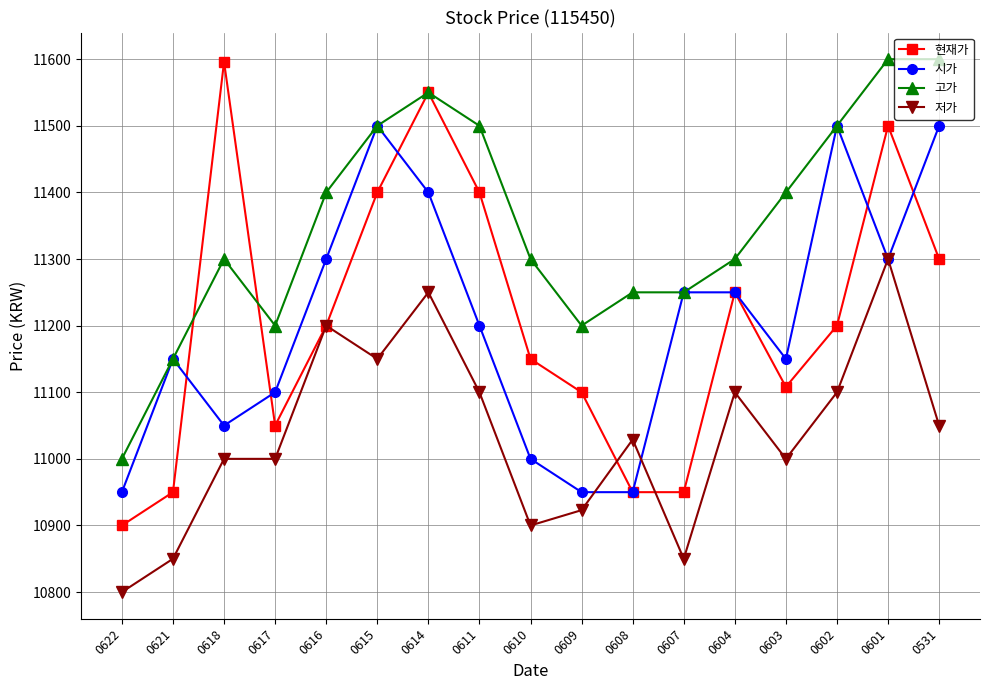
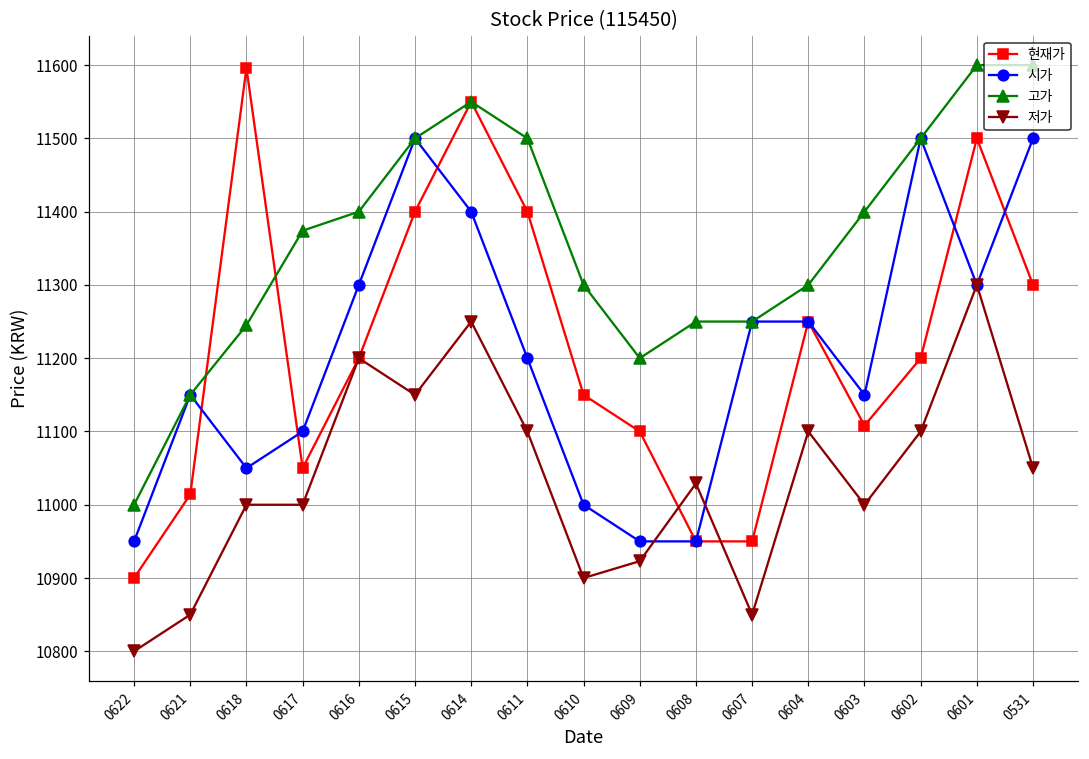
  {
    "현재가": {
      "0622": 10900,
-     "0621": 10950,
+     "0621": 11010,
      "0618": 11600,
      "0617": 11050,
      "0615": 11400,
      "0611": 11400,
      "0610": 11150,
      "0609": 11100,
      "0607": 10950,
      "0603": 11110,
      "0602": 11200,
      "0601": 11500,
      "0531": 11300
    },
    "시가": {
      "0622": 10950,
      "0618": 11050,
      "0617": 11100,
      "0616": 11300,
      "0614": 11400,
      "0611": 11200,
      "0610": 11000,
      "0609": 10950,
      "0603": 11150,
      "0531": 11500
    },
    "고가": {
      "0622": 11000,
-     "0618": 11300,
-     "0617": 11200,
+     "0618": 11250,
+     "0617": 11370,
      "0616": 11400,
      "0611": 11500,
      "0610": 11300,
      "0609": 11200,
      "0608": 11250,
      "0604": 11300,
      "0603": 11400,
      "0601": 11600
    },
    "저가": {
      "0622": 10800,
      "0621": 10850,
      "0618": 11000,
      "0617": 11000,
      "0615": 11150,
      "0614": 11250,
      "0611": 11100,
      "0610": 10900,
      "0609": 10920,
      "0608": 11030,
      "0607": 10850,
      "0604": 11100,
      "0603": 11000,
      "0602": 11100,
      "0531": 11050
    }
  }
